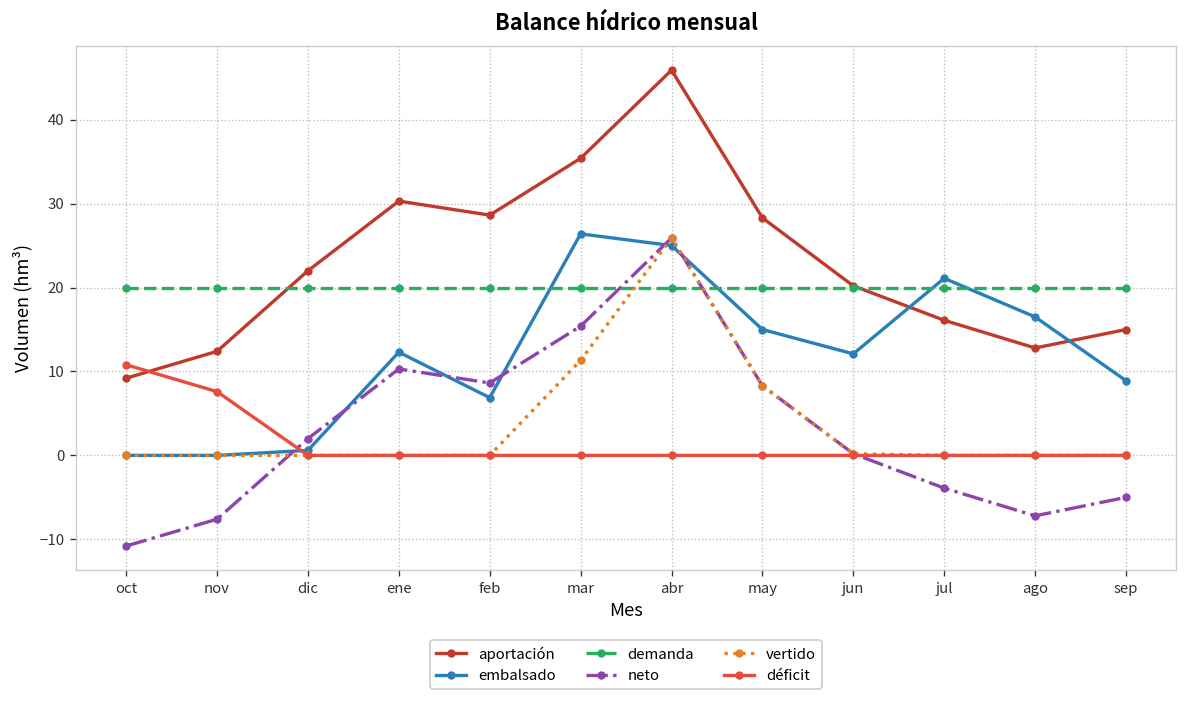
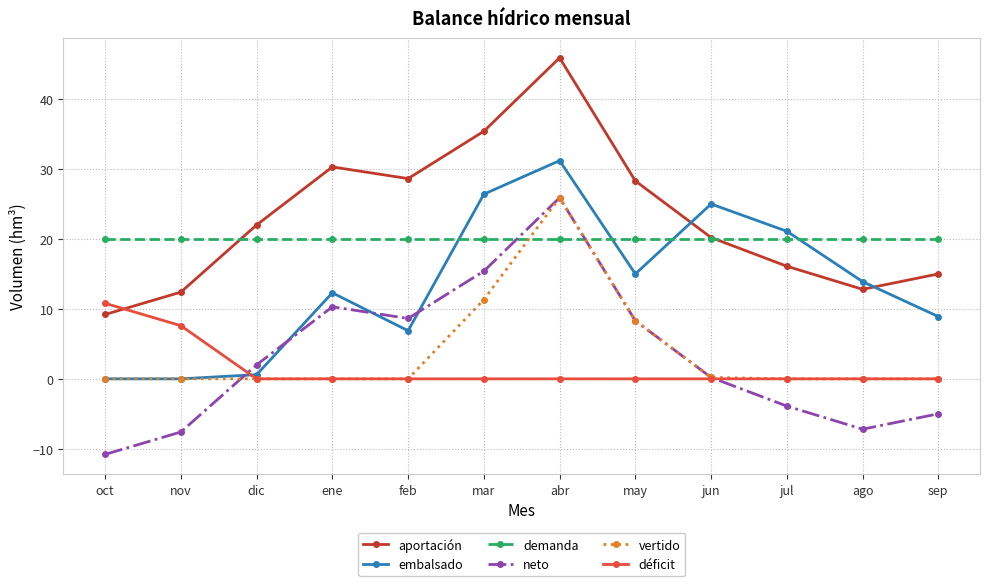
  {
    "embalsado": {
      "dic": 1,
      "ene": 12,
      "feb": 7,
      "mar": 26,
-     "abr": 25,
+     "abr": 31,
      "may": 15,
-     "jun": 12,
+     "jun": 25,
      "jul": 21,
-     "ago": 17,
+     "ago": 14,
      "sep": 9
    },
    "demanda": {
      "oct": 20,
      "nov": 20,
      "dic": 20,
      "ene": 20,
      "feb": 20,
      "mar": 20,
      "abr": 20,
      "may": 20,
      "jul": 20,
      "ago": 20,
      "sep": 20
    },
    "neto": {
      "oct": -11,
      "nov": -8,
      "dic": 2,
      "ene": 10,
      "feb": 9,
      "mar": 15,
      "jul": -4,
      "ago": -7,
      "sep": -5
    }
  }
